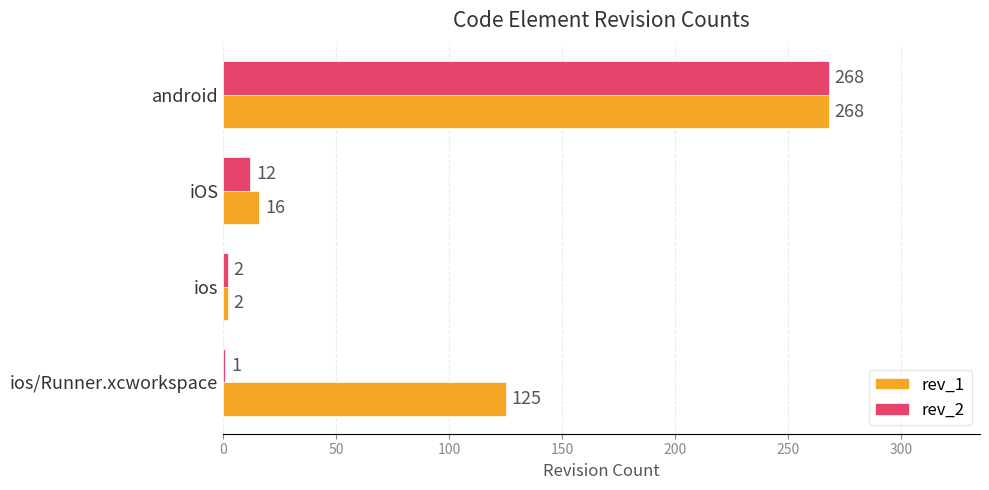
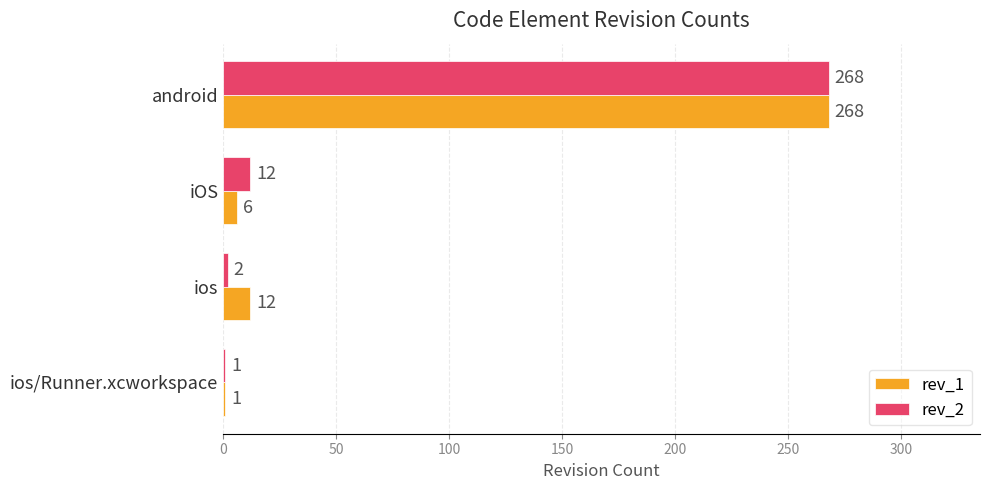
  {
    "rev_1": {
      "android": 268,
-     "iOS": 16,
-     "ios": 2,
-     "ios/Runner.xcworkspace": 125
+     "iOS": 6,
+     "ios": 12,
+     "ios/Runner.xcworkspace": 1
    },
    "rev_2": {
      "android": 268,
      "iOS": 12,
      "ios": 2,
      "ios/Runner.xcworkspace": 1
    }
  }
